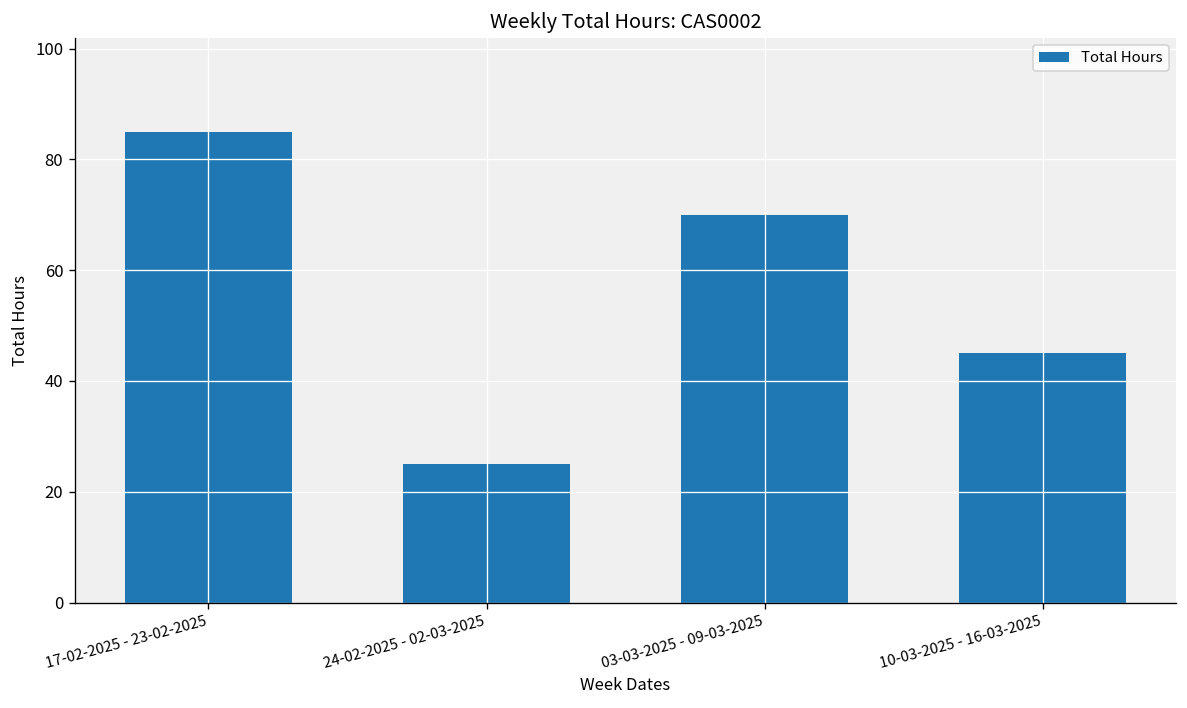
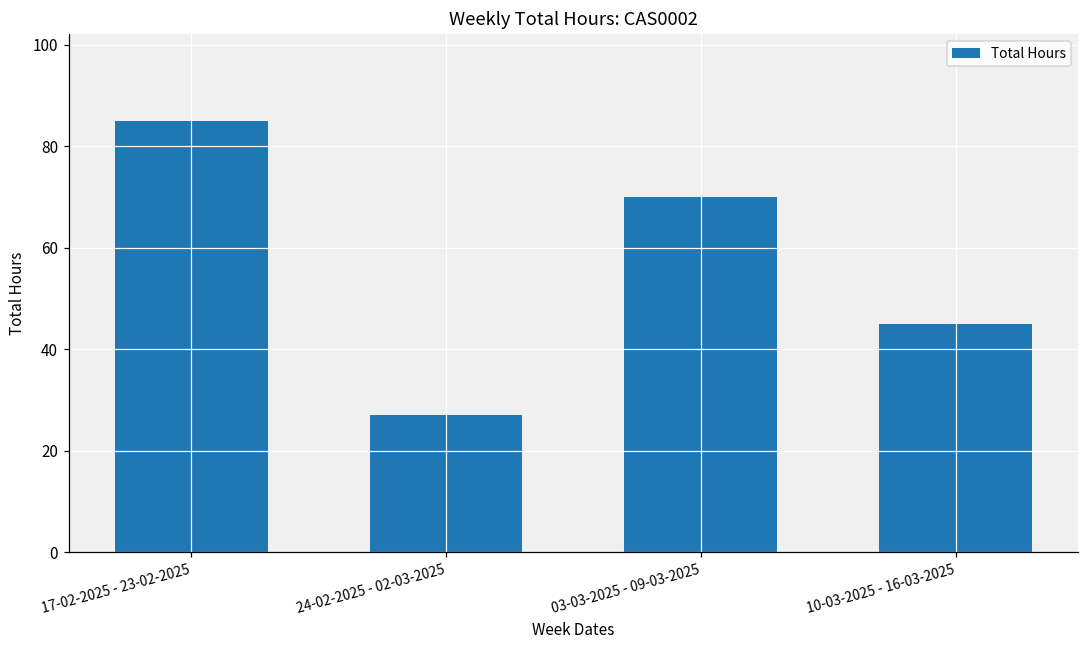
  {
    "17-02-2025 - 23-02-2025": 85,
-   "24-02-2025 - 02-03-2025": 25,
+   "24-02-2025 - 02-03-2025": 27,
    "03-03-2025 - 09-03-2025": 70,
    "10-03-2025 - 16-03-2025": 45
  }
